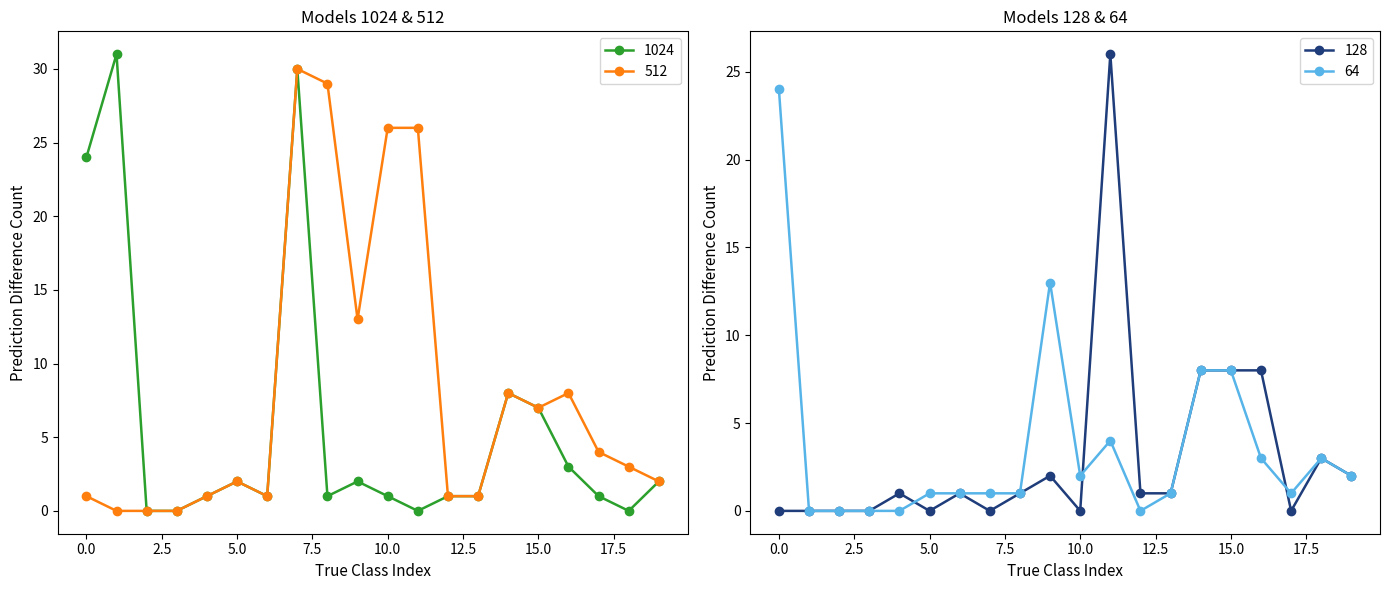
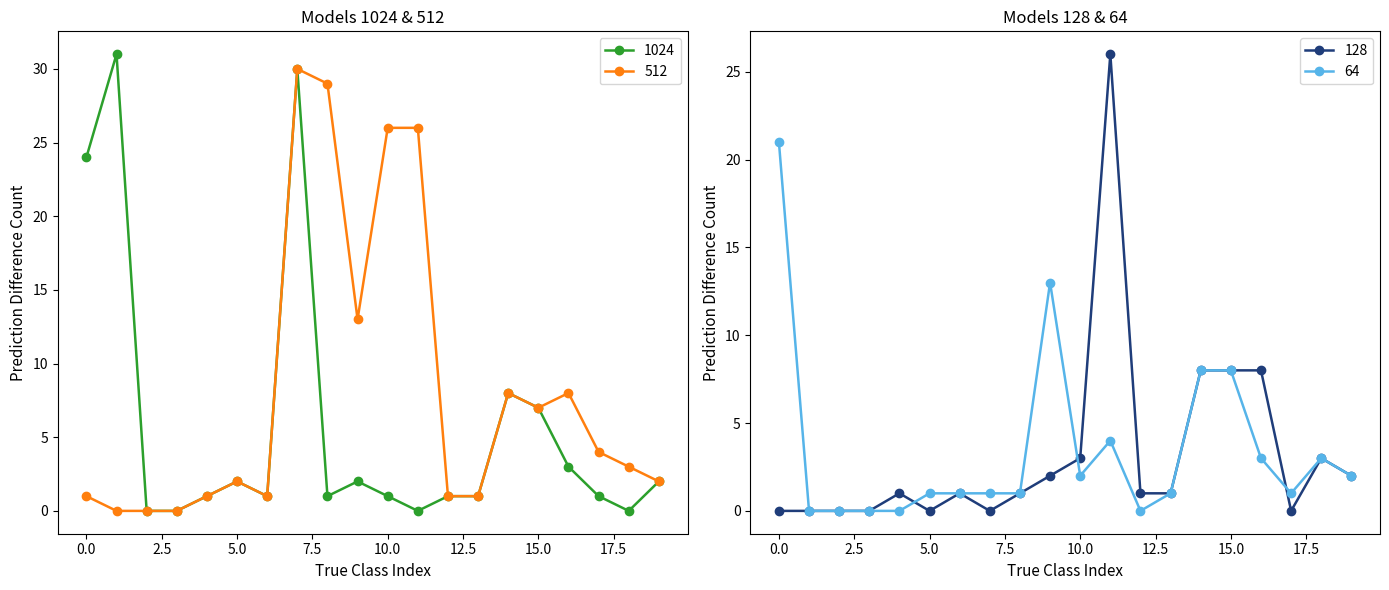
  {
    "Models 1024 & 512": {
      "1024": {
        "0.0": 24.0,
        "10.0": 1.0
      },
      "512": {
        "0.0": 1.0,
        "10.0": 26.0
      }
    },
    "Models 128 & 64": {
      "128": {
        "0.0": 0,
        "5.0": 0,
-       "10.0": 0
+       "10.0": 3
      },
      "64": {
-       "0.0": 24,
+       "0.0": 21,
        "5.0": 1,
        "10.0": 2
      }
    }
  }
